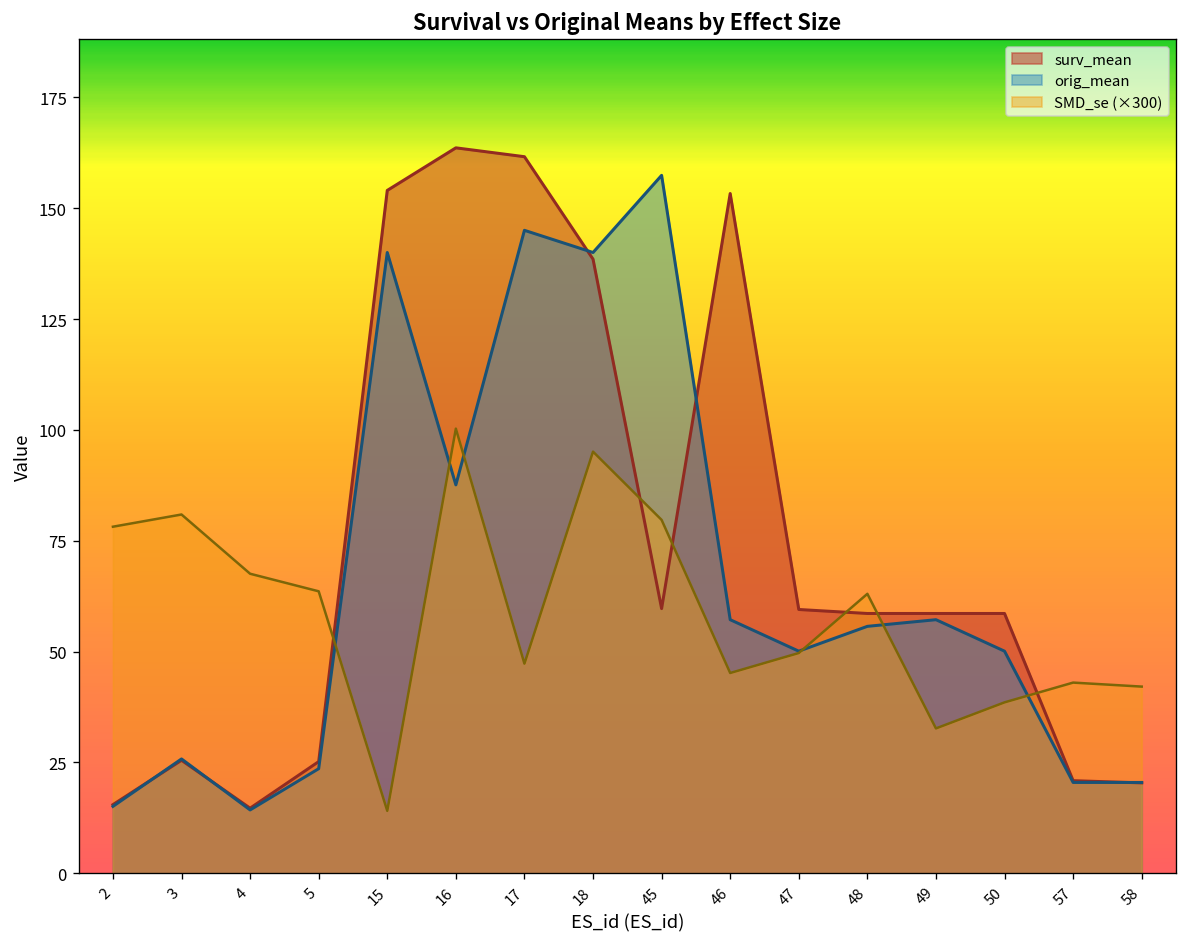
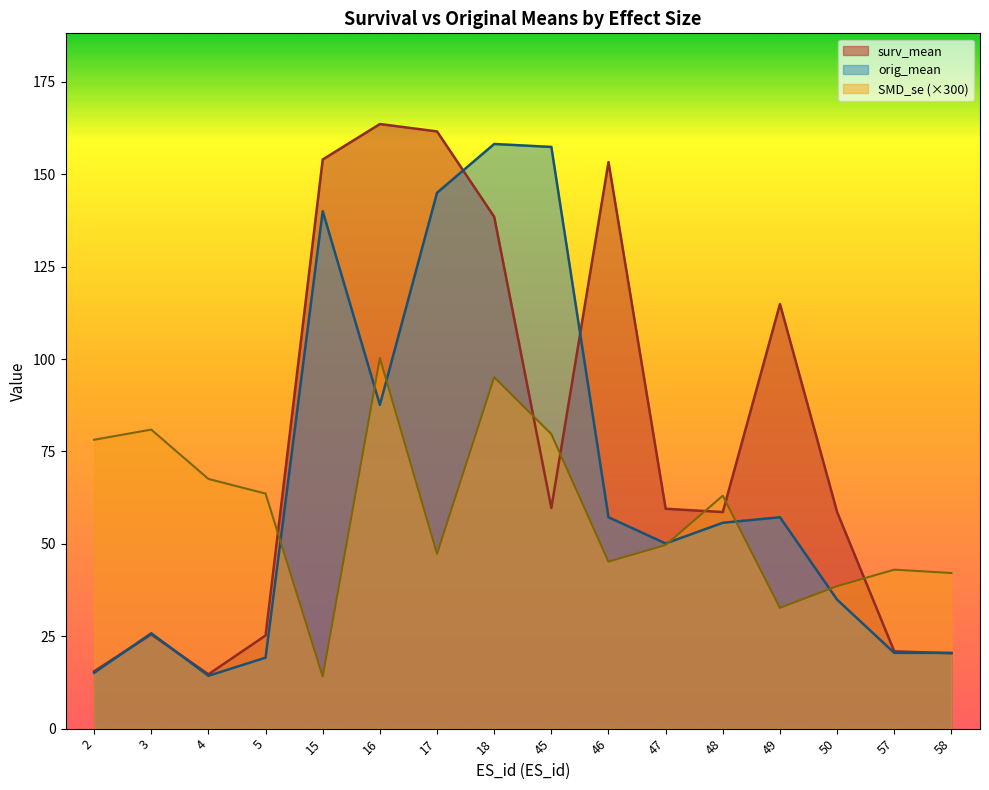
  {
    "surv_mean": {
      "5": 25,
      "15": 154,
      "16": 164,
      "17": 162,
      "18": 139,
      "45": 60,
      "46": 153,
      "47": 60,
      "48": 59,
-     "49": 59,
+     "49": 115,
      "50": 59
    },
    "orig_mean": {
-     "5": 24,
+     "5": 19,
      "15": 140,
      "16": 88,
      "17": 145,
-     "18": 140,
+     "18": 158,
      "45": 157,
      "46": 57,
      "48": 56,
      "49": 57,
-     "50": 50
+     "50": 35
    },
    "SMD_se (×300)": {
      "2": 78,
      "3": 81,
      "4": 68,
      "5": 64,
      "15": 14,
      "16": 100,
      "17": 47,
      "18": 95,
      "45": 80,
      "46": 45,
      "48": 63,
      "49": 33,
      "50": 39,
      "57": 43,
      "58": 42
    }
  }
